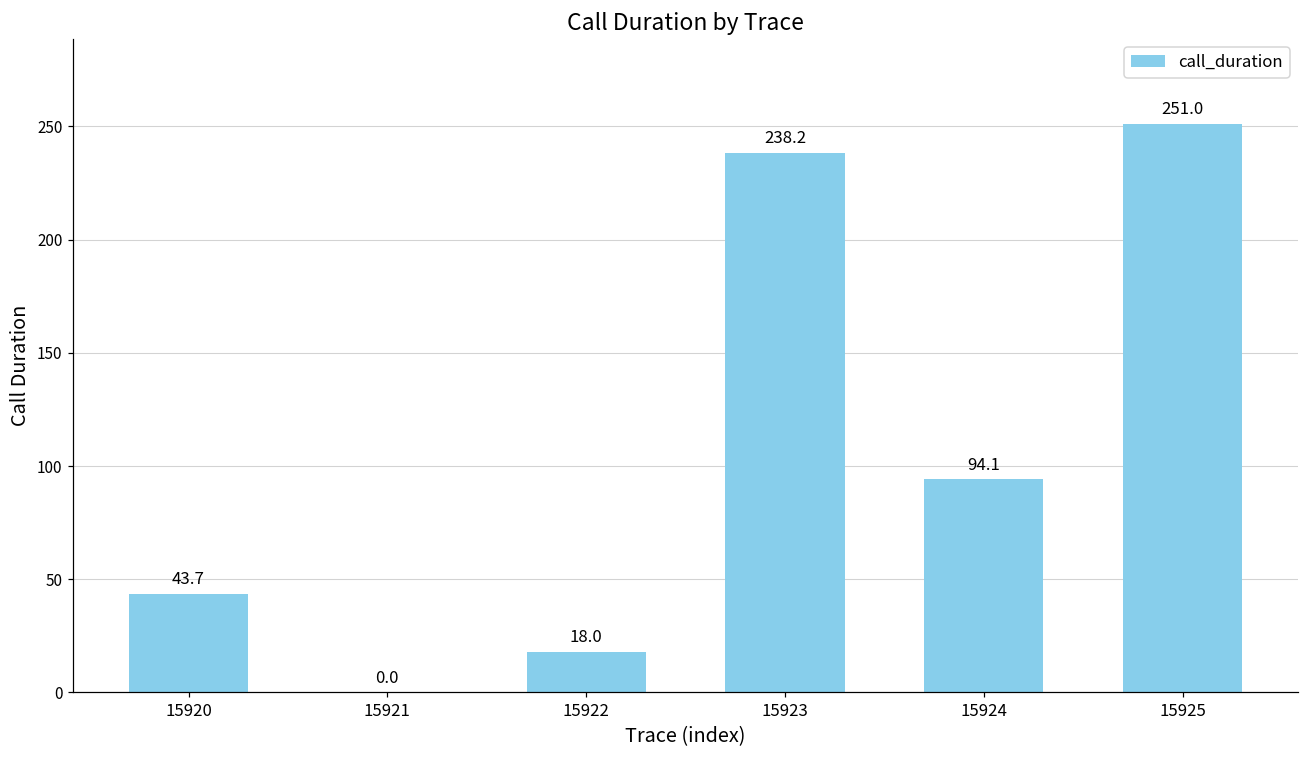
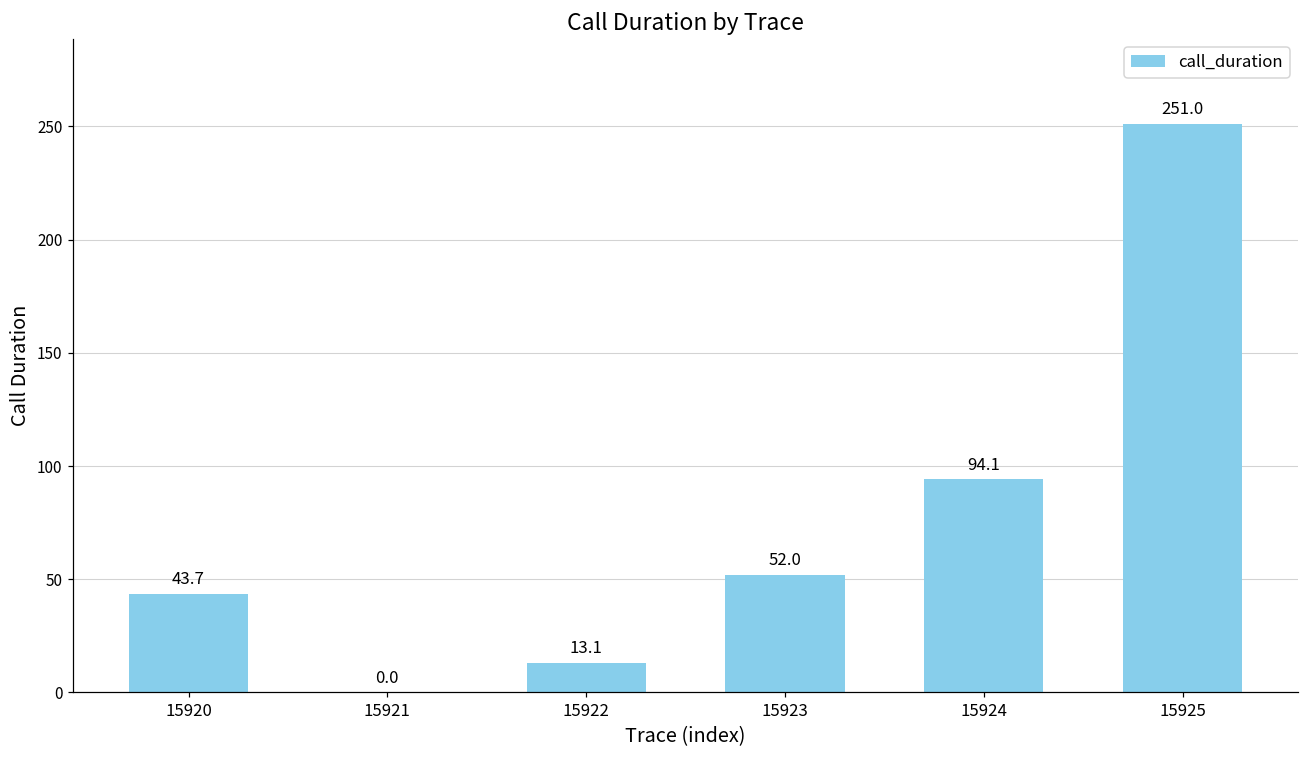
  {
    "15920": 43.7,
    "15921": 0.0,
-   "15922": 18.0,
-   "15923": 238.2,
+   "15922": 13.1,
+   "15923": 52.0,
    "15924": 94.1,
    "15925": 251.0
  }
